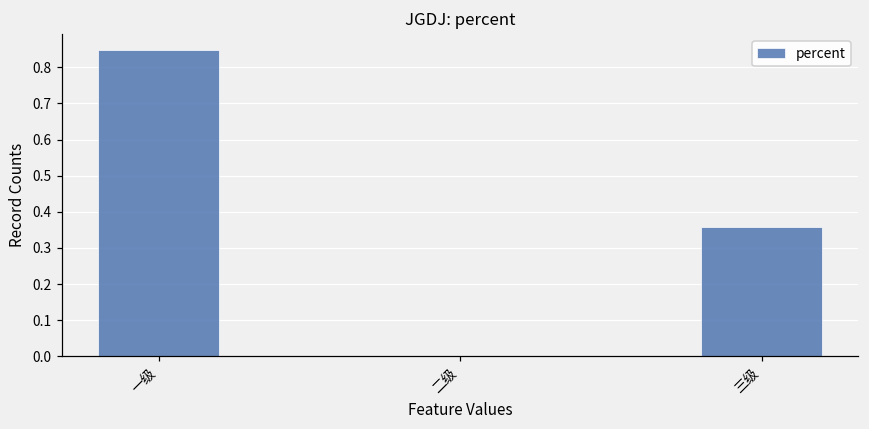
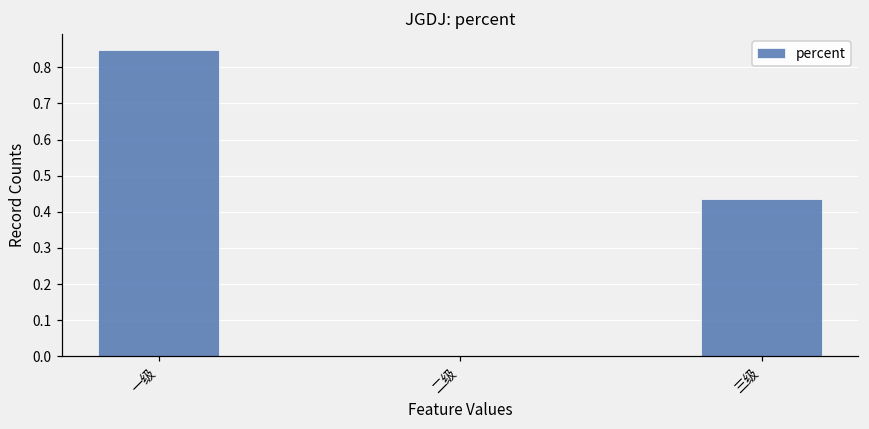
  {
    "一级": 0.85,
    "二级": 0.00,
-   "三级": 0.36
+   "三级": 0.44
  }
